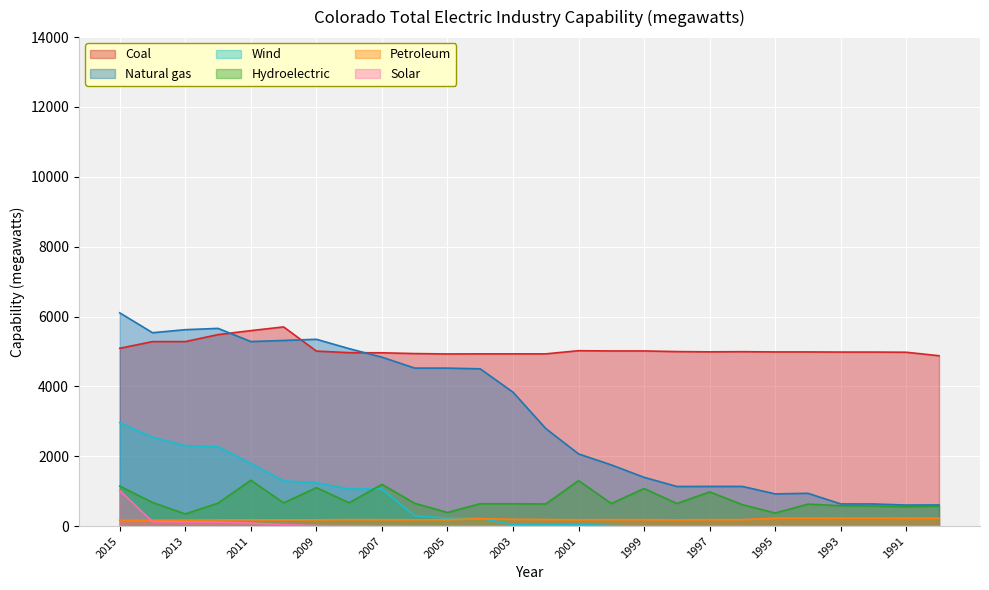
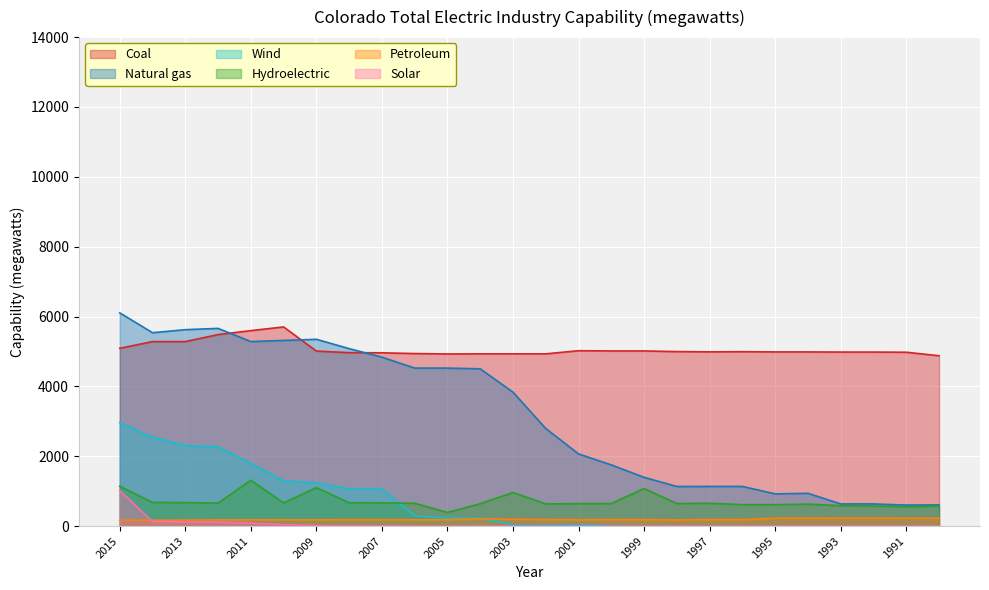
  {
    "Hydroelectric": {
      "2015": 1100,
-     "2013": 300,
+     "2013": 700,
      "2011": 1300,
      "2009": 1100,
-     "2007": 1200,
+     "2007": 700,
      "2005": 400,
-     "2003": 600,
-     "2001": 1300,
+     "2003": 1000,
+     "2001": 600,
      "1999": 1100,
-     "1997": 1000,
-     "1995": 400
+     "1997": 700,
+     "1995": 600
    },
    "Solar": {
      "2015": 1000,
      "2011": 100,
      "2009": 0,
      "2007": 0,
      "2005": 0
    }
  }
